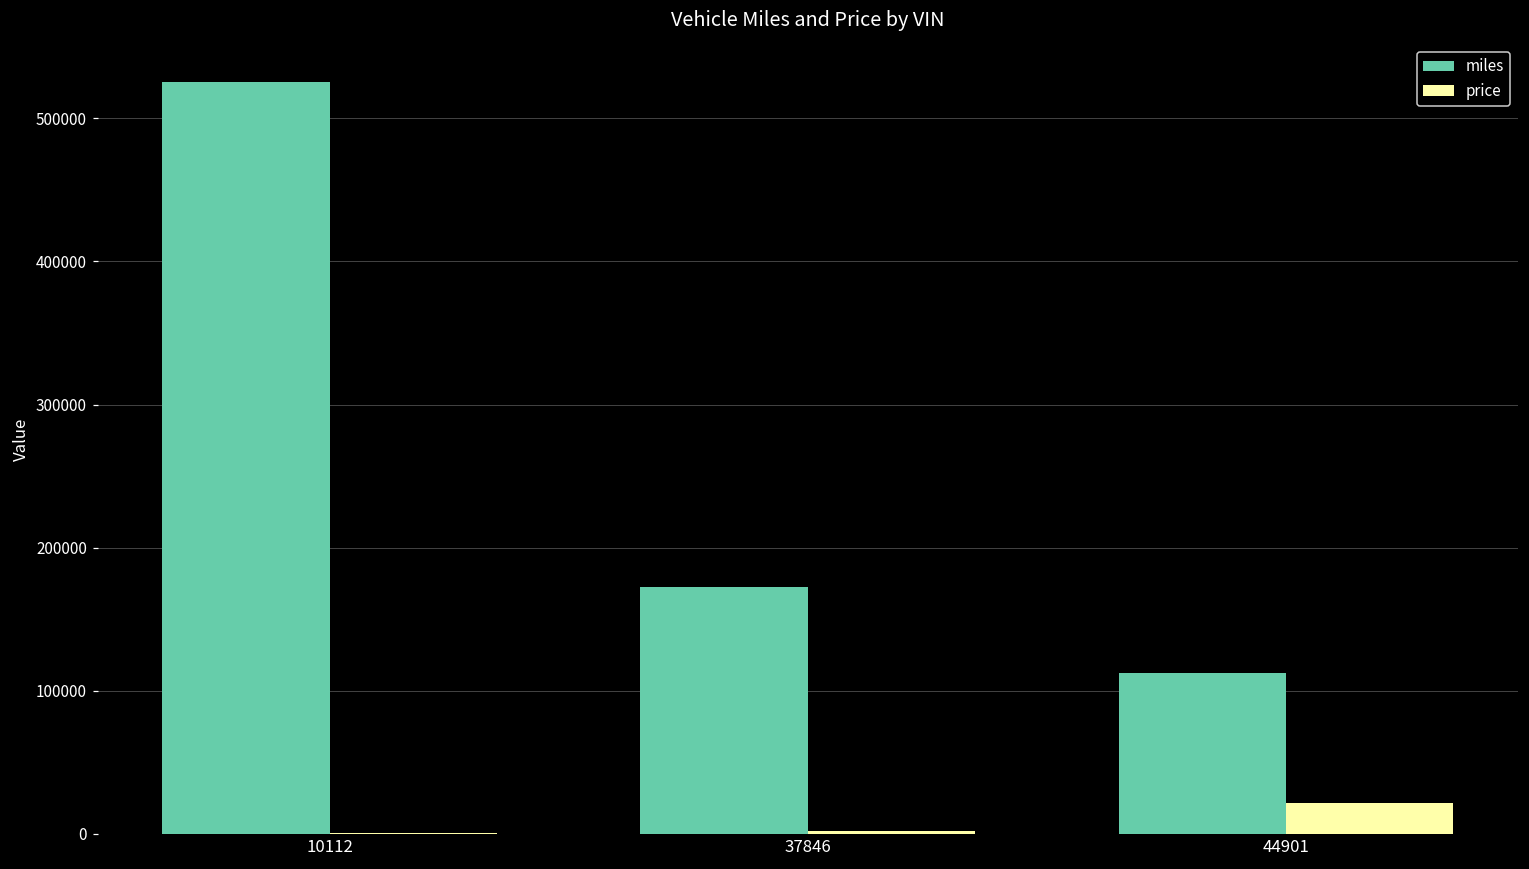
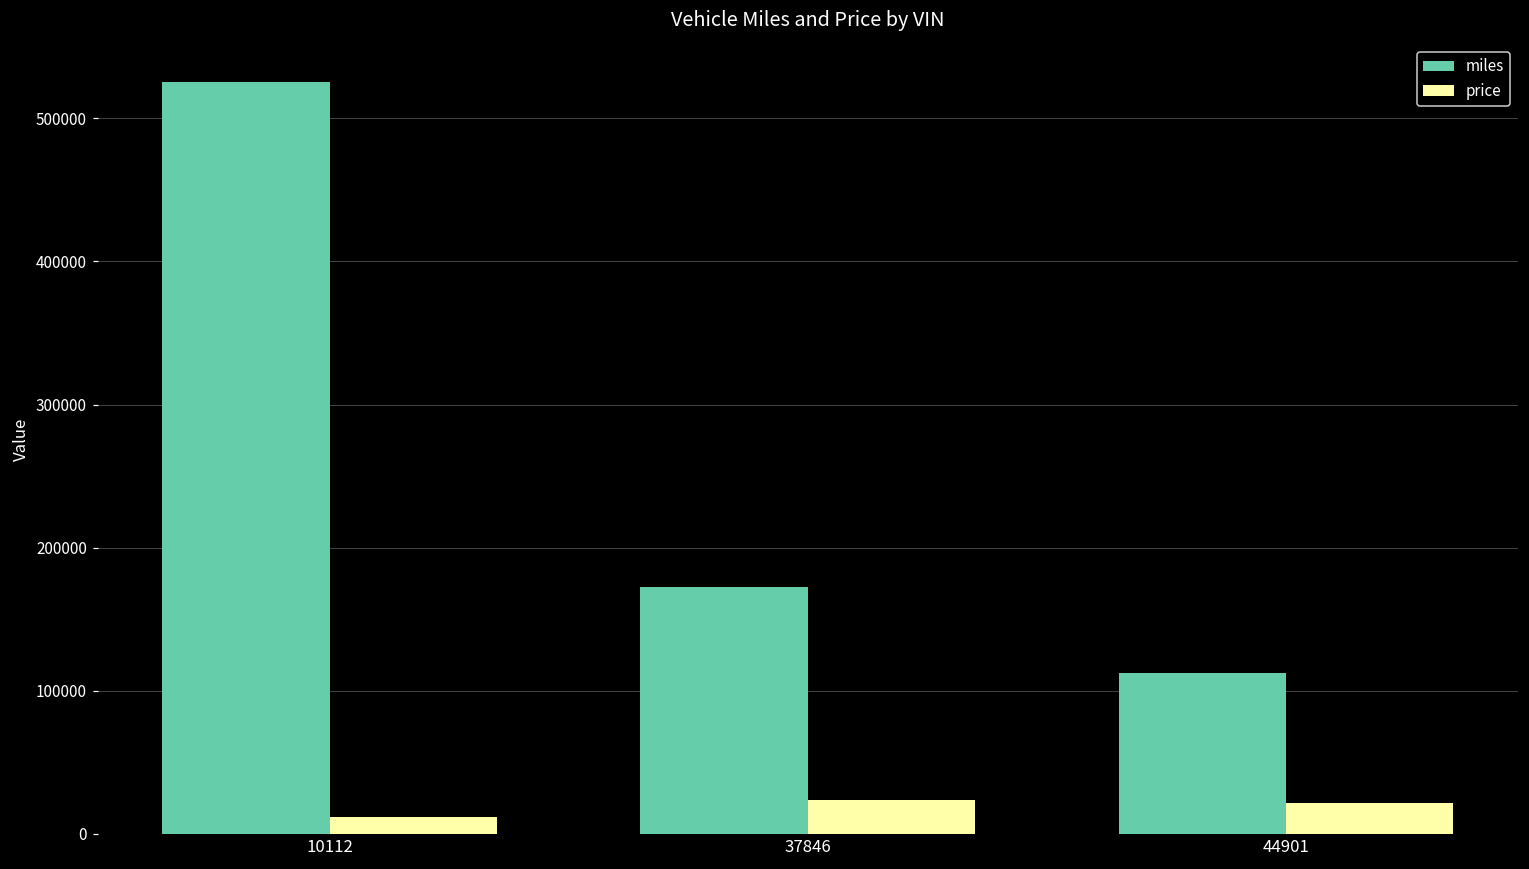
  {
    "miles": {
      "10112": 525000,
      "37846": 173000,
      "44901": 113000
    },
    "price": {
-     "10112": 1000,
-     "37846": 2000,
+     "10112": 12000,
+     "37846": 24000,
      "44901": 22000
    }
  }
